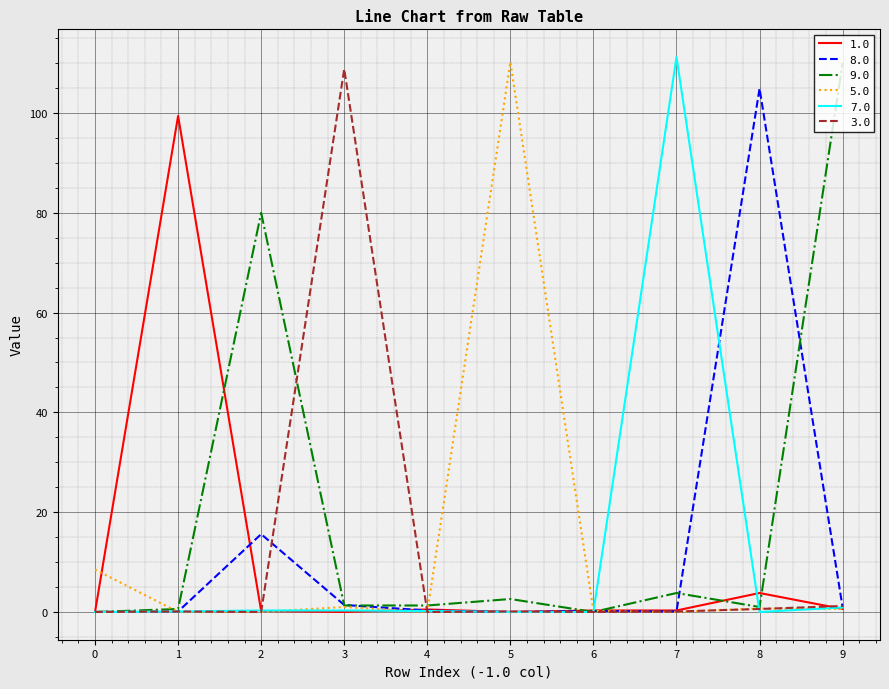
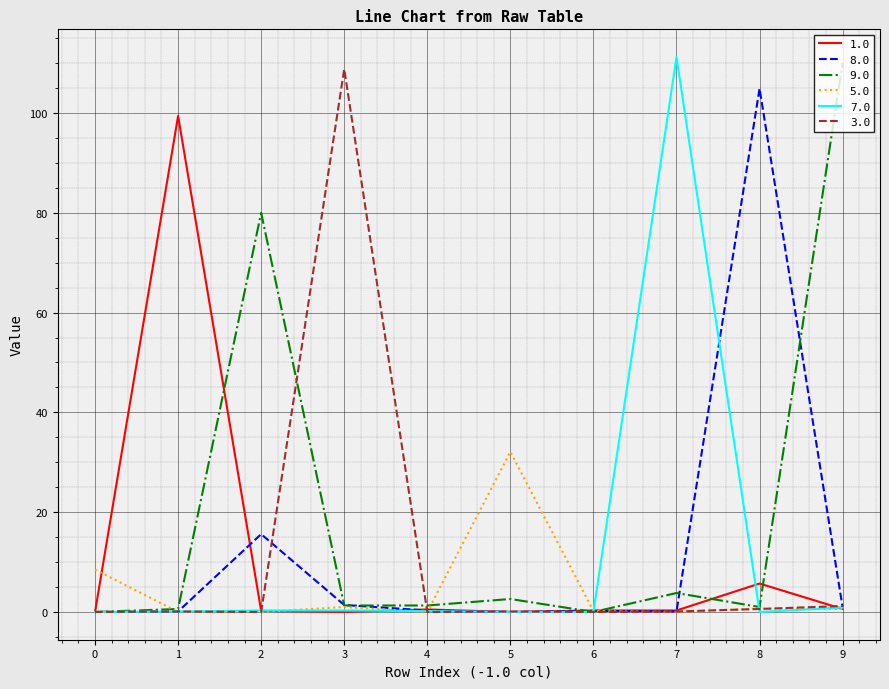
  {
    "1.0": {
      "1": 99,
-     "8": 4
+     "8": 6
    },
    "8.0": {
      "2": 16,
      "8": 105
    },
    "9.0": {
      "2": 80,
      "4": 1,
      "5": 3,
      "7": 4
    },
    "5.0": {
      "0": 9,
-     "5": 110
+     "5": 32
    },
    "7.0": {
      "7": 111,
      "8": 0
    },
    "3.0": {
      "3": 109
    }
  }
